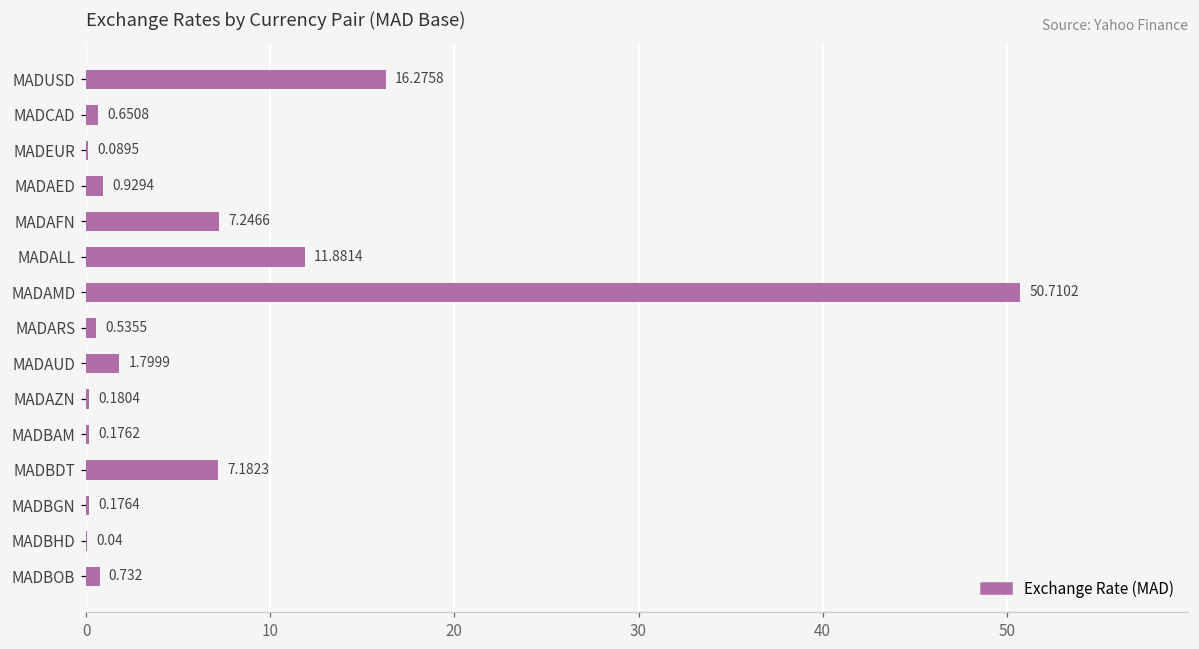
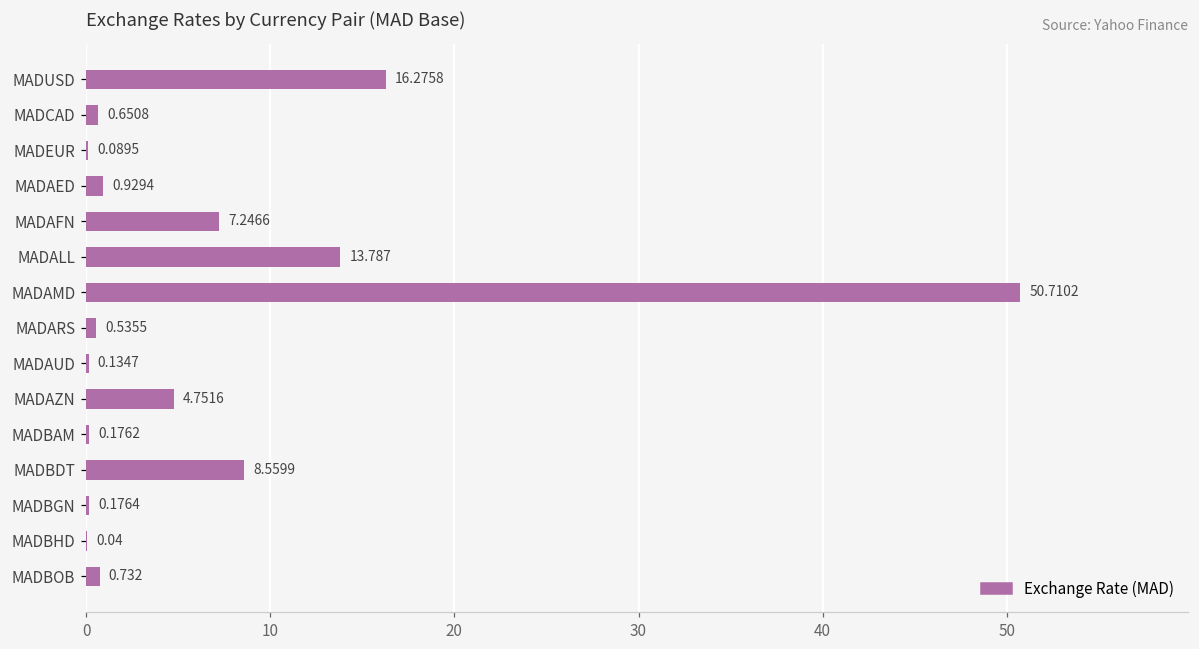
  {
    "MADUSD": 16.2758,
    "MADCAD": 0.6508,
    "MADEUR": 0.0895,
    "MADAED": 0.9294,
    "MADAFN": 7.2466,
-   "MADALL": 11.8814,
+   "MADALL": 13.787,
    "MADAMD": 50.7102,
    "MADARS": 0.5355,
-   "MADAUD": 1.7999,
-   "MADAZN": 0.1804,
+   "MADAUD": 0.1347,
+   "MADAZN": 4.7516,
    "MADBAM": 0.1762,
-   "MADBDT": 7.1823,
+   "MADBDT": 8.5599,
    "MADBGN": 0.1764,
    "MADBHD": 0.04,
    "MADBOB": 0.732
  }
